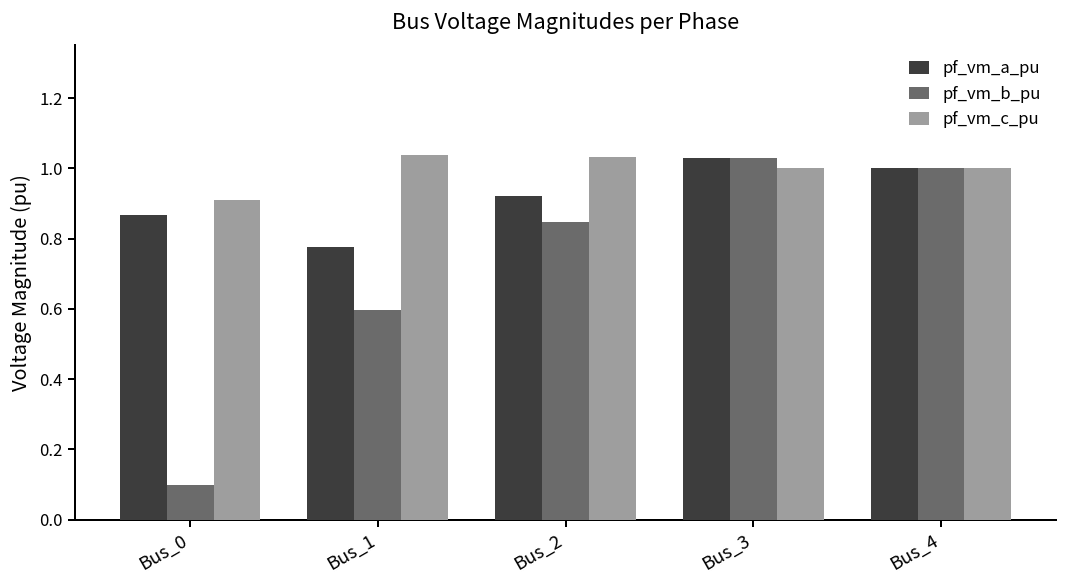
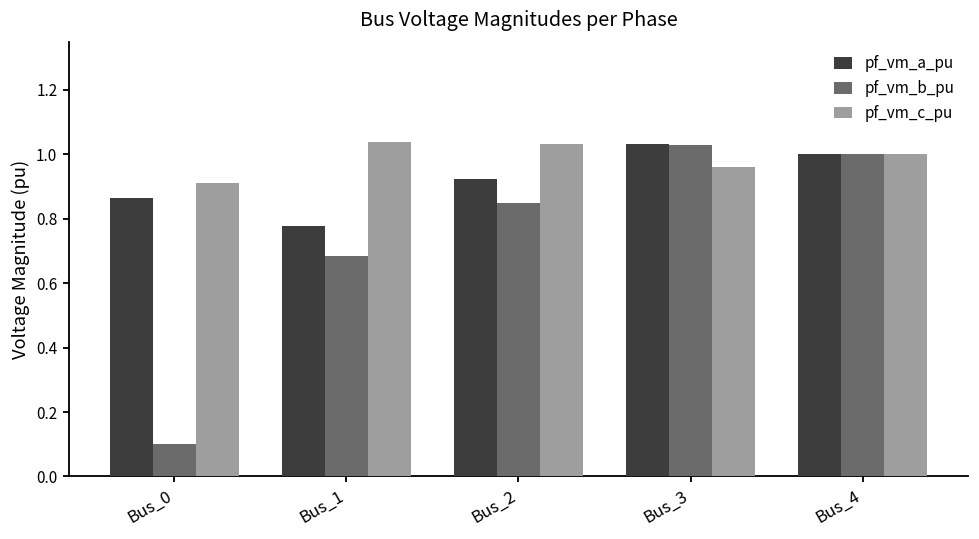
  {
    "pf_vm_a_pu": {
      "Bus_0": 0.87,
      "Bus_1": 0.78,
      "Bus_2": 0.92,
      "Bus_3": 1.03,
      "Bus_4": 1.00
    },
    "pf_vm_b_pu": {
      "Bus_0": 0.10,
-     "Bus_1": 0.60,
+     "Bus_1": 0.69,
      "Bus_2": 0.85,
      "Bus_3": 1.03,
      "Bus_4": 1.00
    },
    "pf_vm_c_pu": {
      "Bus_0": 0.91,
      "Bus_1": 1.04,
      "Bus_2": 1.03,
-     "Bus_3": 1.00,
+     "Bus_3": 0.96,
      "Bus_4": 1.00
    }
  }
